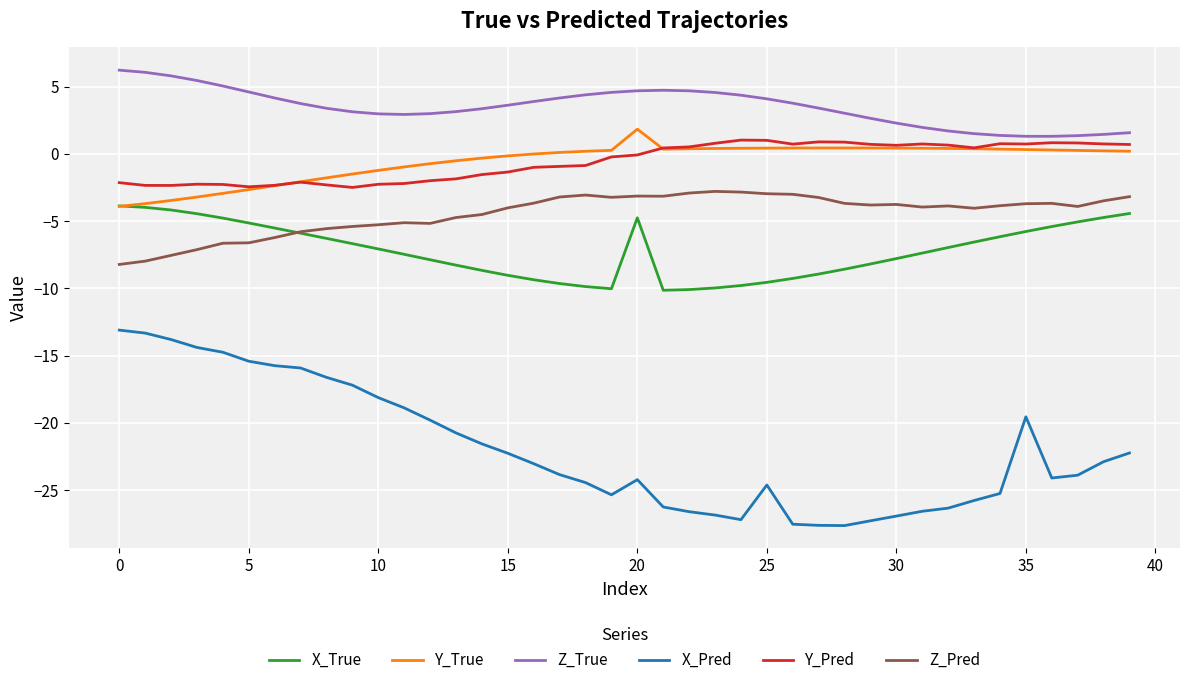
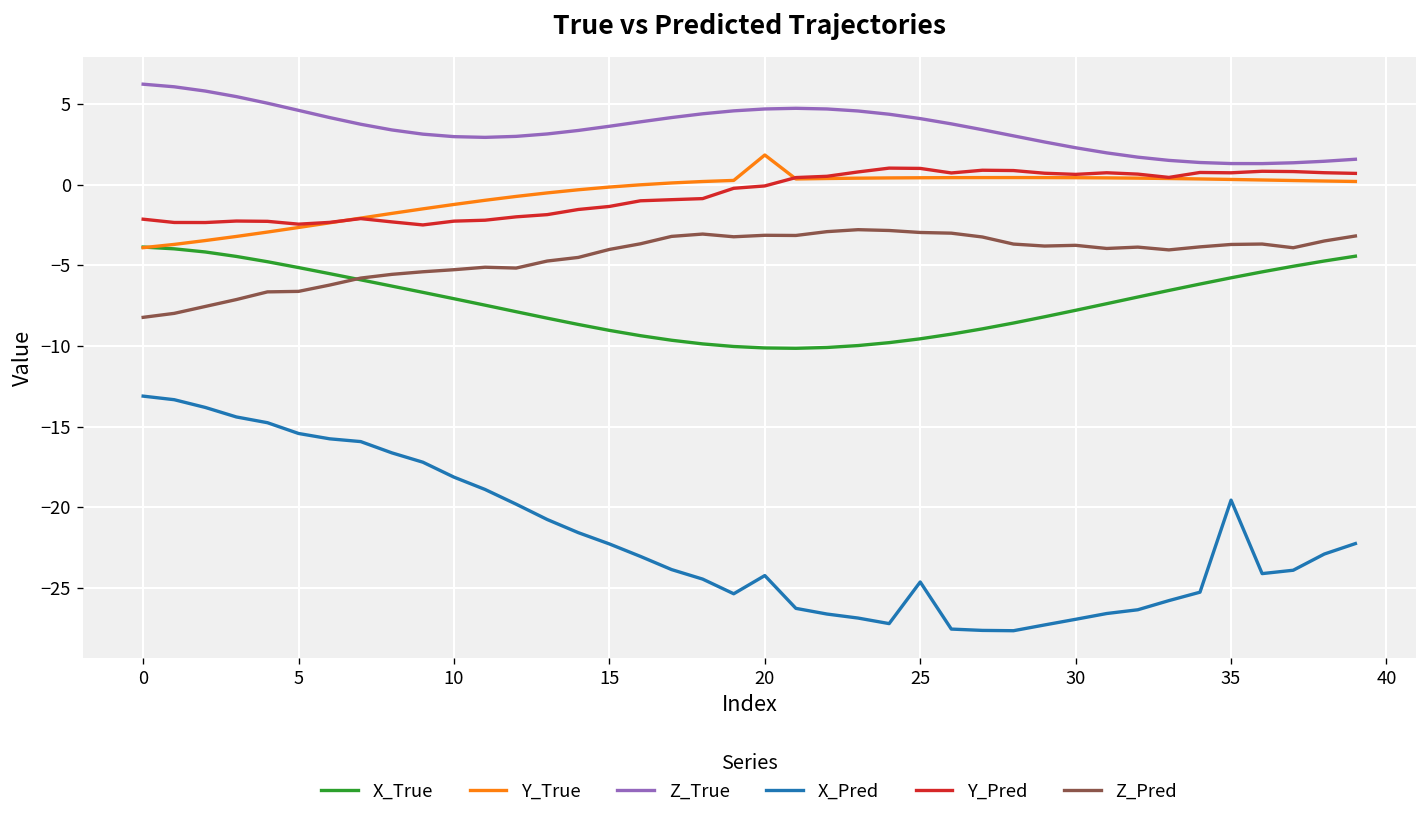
  {
    "X_True": {
      "5": -5.1,
      "10": -7.1,
      "15": -9.0,
-     "20": -4.8,
+     "20": -10.1,
      "25": -9.6,
      "30": -7.8,
      "35": -5.8
    },
    "Y_True": {
      "5": -2.7,
      "10": -1.2,
      "15": -0.2,
      "20": 1.8,
      "25": 0.4,
      "30": 0.4,
      "35": 0.3
    },
    "Z_True": {
      "0": 6.2,
      "5": 4.6,
      "10": 3.0,
      "15": 3.6,
      "20": 4.7,
      "25": 4.1,
      "30": 2.3,
      "35": 1.3
    },
    "X_Pred": {
      "0": -13.1,
      "5": -15.4,
      "10": -18.1,
      "15": -22.3,
      "20": -24.2,
      "25": -24.6,
      "30": -26.9,
      "35": -19.6
    },
    "Y_Pred": {
      "0": -2.1,
      "5": -2.5,
      "10": -2.3,
      "15": -1.4,
      "20": -0.1,
      "25": 1.0,
      "30": 0.6,
      "35": 0.7
    },
    "Z_Pred": {
      "0": -8.2,
      "5": -6.6,
      "10": -5.3,
      "15": -4.0,
      "20": -3.1,
      "25": -3.0,
      "30": -3.8,
      "35": -3.7
    }
  }
